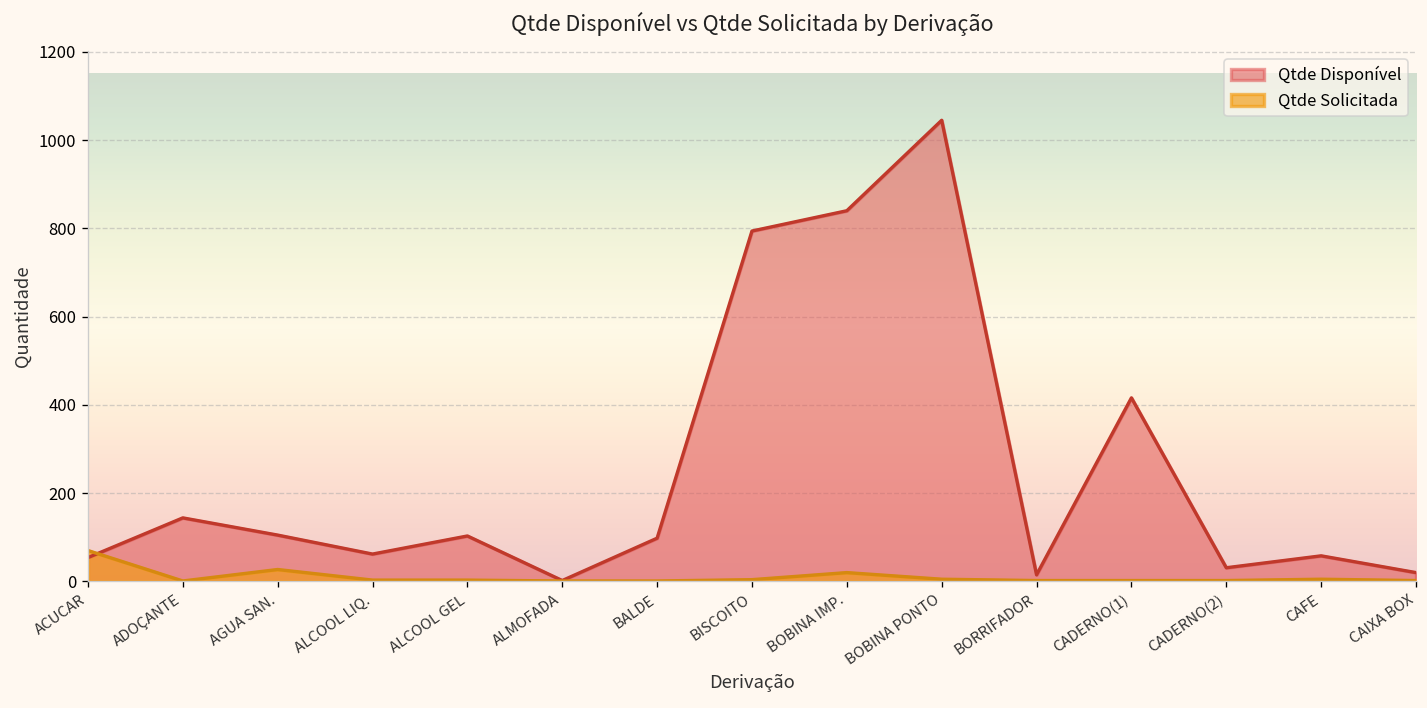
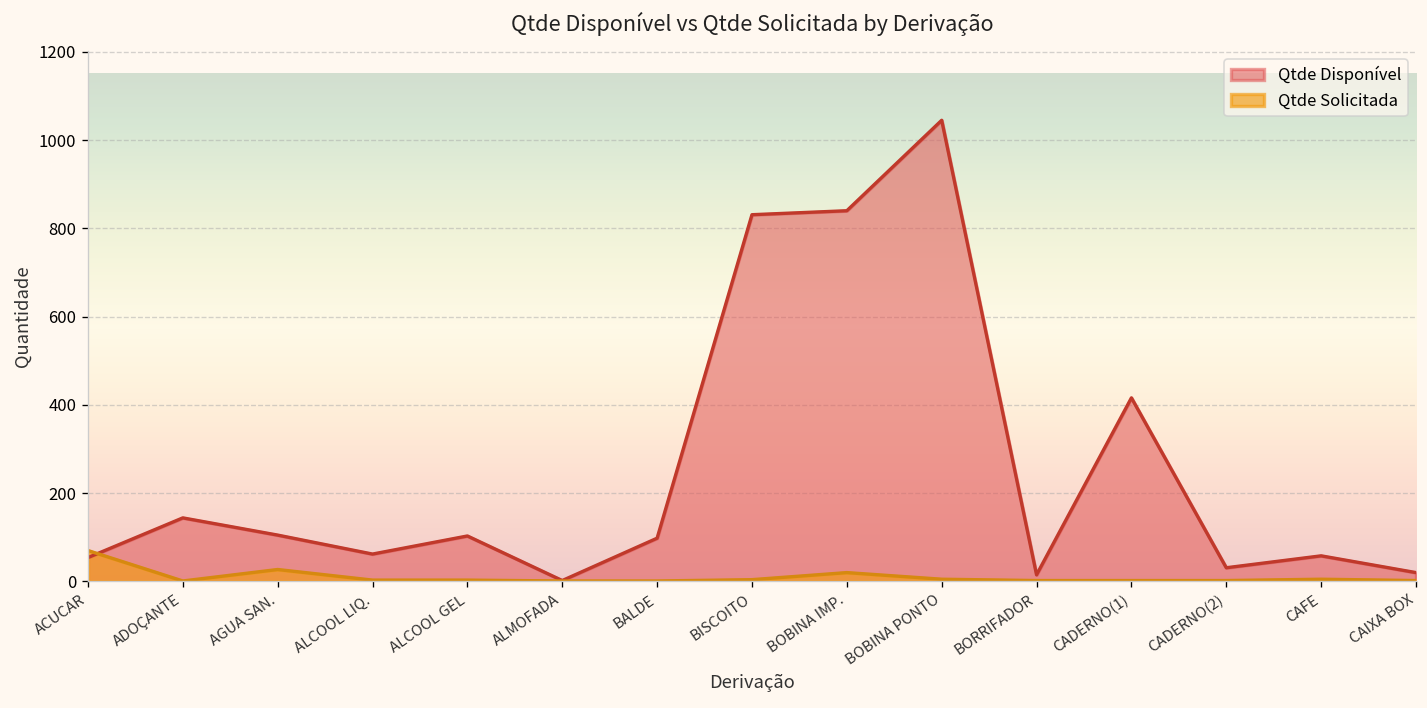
  {
    "Qtde Disponível": {
      "ACUCAR": 50,
      "ADOÇANTE": 140,
      "AGUA SAN.": 110,
      "ALCOOL LIQ.": 60,
      "ALCOOL GEL": 100,
      "BALDE": 100,
-     "BISCOITO": 790,
+     "BISCOITO": 830,
      "BOBINA IMP.": 840,
      "BOBINA PONTO": 1050,
      "BORRIFADOR": 20,
      "CADERNO(1)": 420,
      "CADERNO(2)": 30,
      "CAFE": 60,
      "CAIXA BOX": 20
    },
    "Qtde Solicitada": {
      "ACUCAR": 70,
      "ADOÇANTE": 0,
      "AGUA SAN.": 30,
      "ALCOOL LIQ.": 0,
      "ALCOOL GEL": 0,
      "BALDE": 0,
      "BISCOITO": 0,
      "BOBINA IMP.": 20,
      "BOBINA PONTO": 10,
      "BORRIFADOR": 0,
      "CADERNO(1)": 0,
      "CADERNO(2)": 0,
      "CAFE": 10,
      "CAIXA BOX": 0
    }
  }
